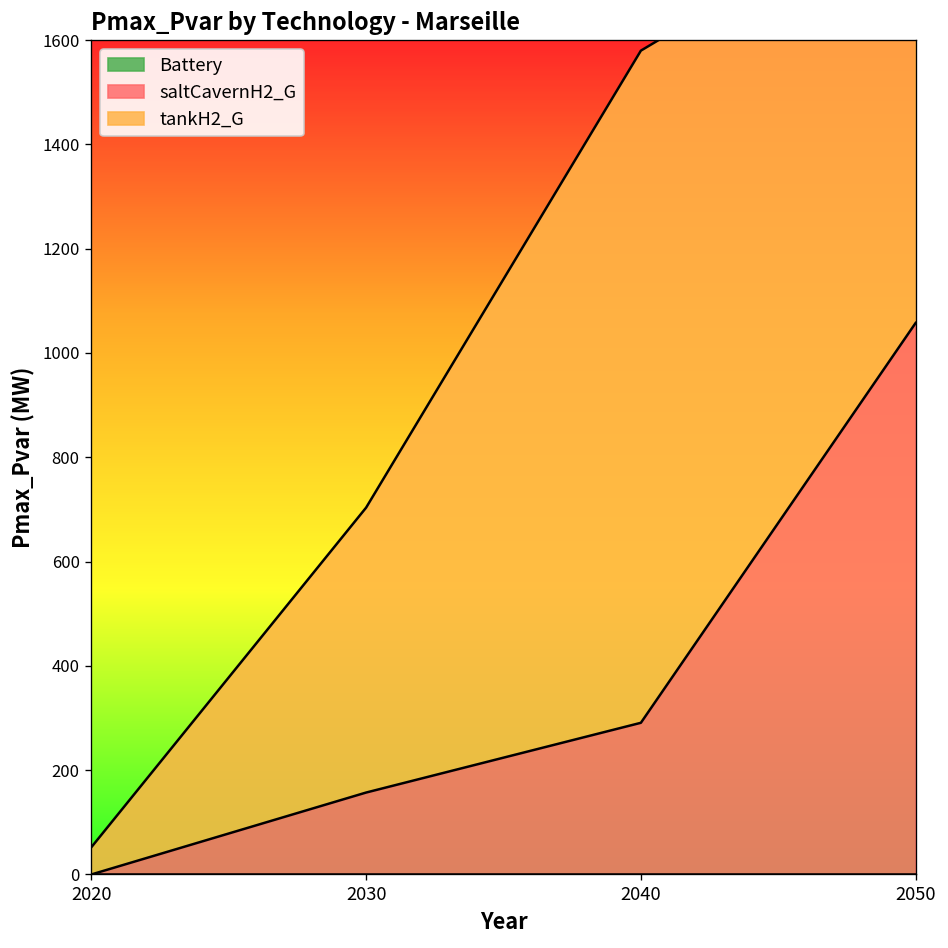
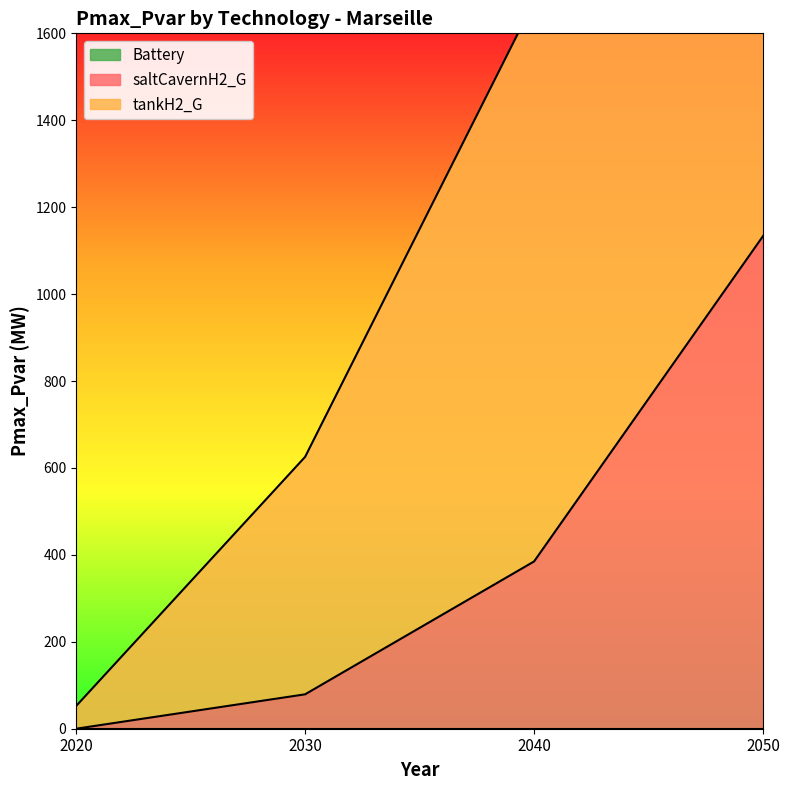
  {
    "Battery": {
      "2030": 0,
      "2040": 0,
      "2050": 0
    },
    "saltCavernH2_G": {
-     "2030": 160,
-     "2040": 290,
-     "2050": 1060
+     "2030": 80,
+     "2040": 380,
+     "2050": 1130
    },
    "tankH2_G": {
      "2020": 50,
      "2030": 550
    }
  }
